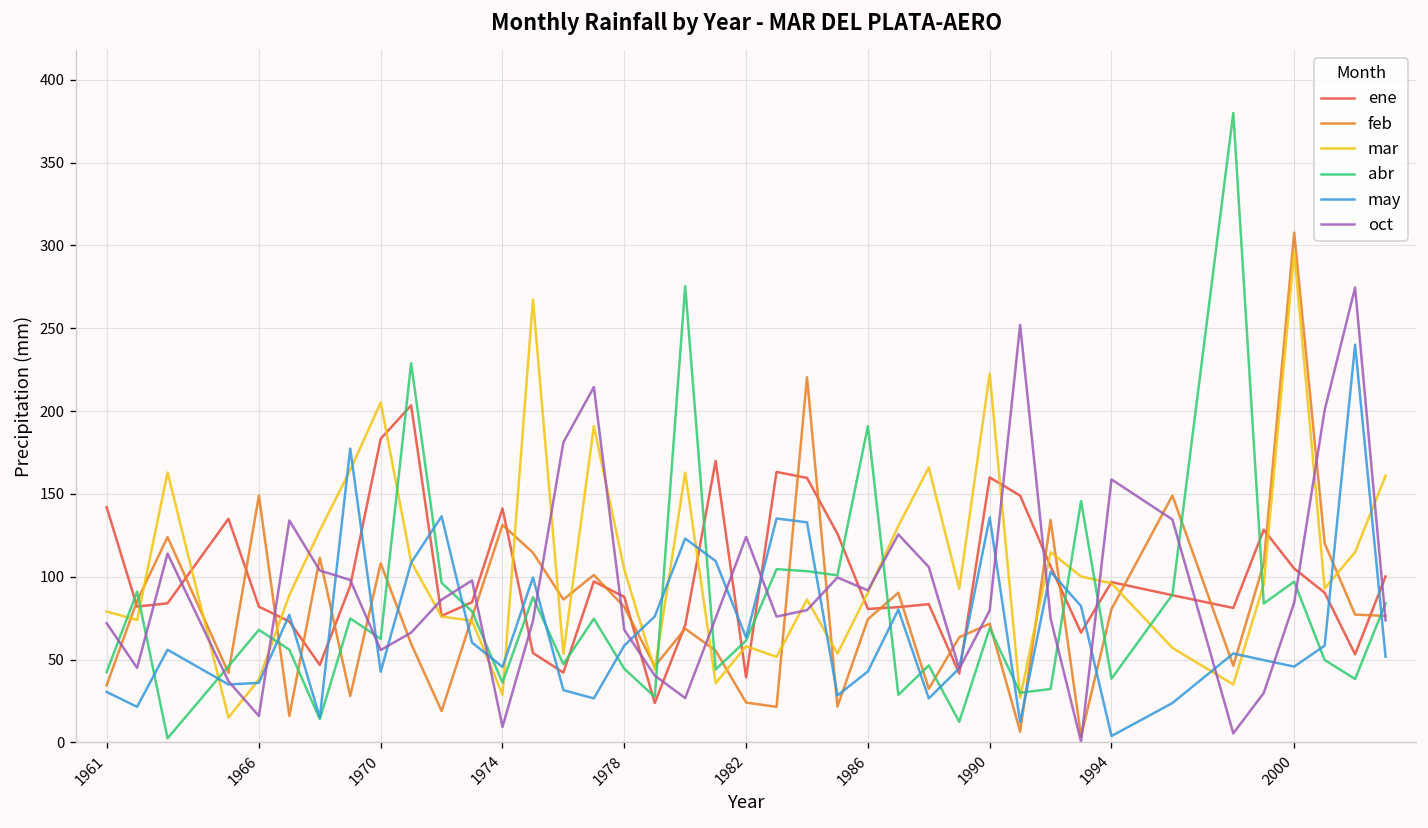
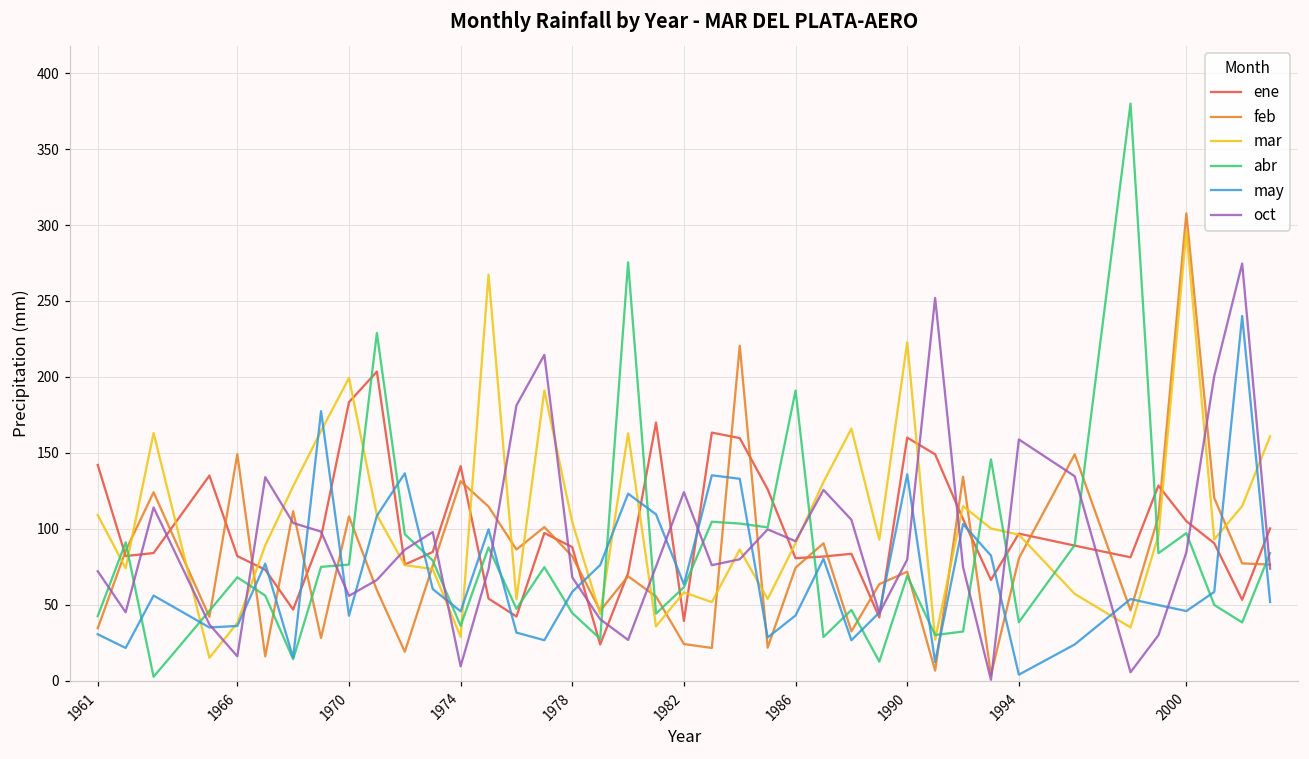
  {
    "mar": {
-     "1961": 79,
+     "1961": 109,
      "1966": 38,
-     "1970": 205,
+     "1970": 199,
      "1974": 29,
      "1978": 104,
      "1982": 58,
      "1990": 223,
      "2000": 296
    },
    "abr": {
      "1961": 43,
      "1966": 68,
-     "1970": 63,
+     "1970": 76,
      "1974": 36,
      "1978": 45,
      "1986": 191,
      "1990": 69,
      "1994": 39,
      "2000": 97
    },
    "may": {
      "1961": 31,
      "1966": 36,
      "1970": 43,
      "1974": 46,
      "1978": 59,
      "1986": 43,
      "1990": 136,
      "1994": 4,
      "2000": 46
    },
    "oct": {
      "1961": 72,
      "1966": 16,
      "1970": 56,
      "1974": 9,
      "1978": 68,
      "1982": 124,
      "1990": 80,
      "1994": 159,
      "2000": 84
    }
  }
